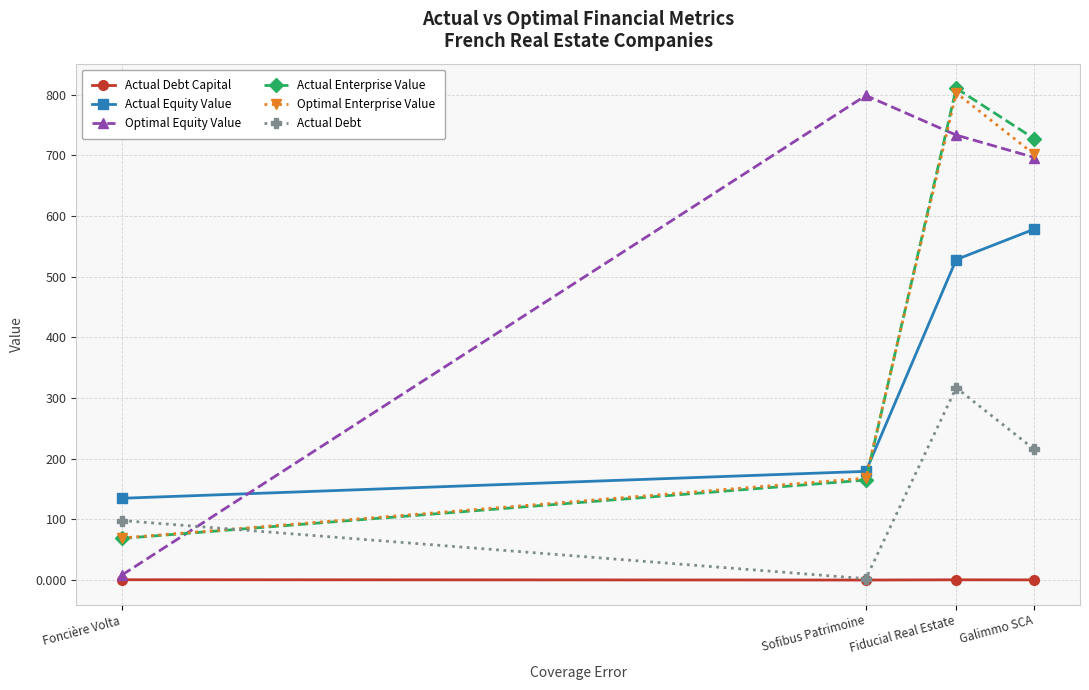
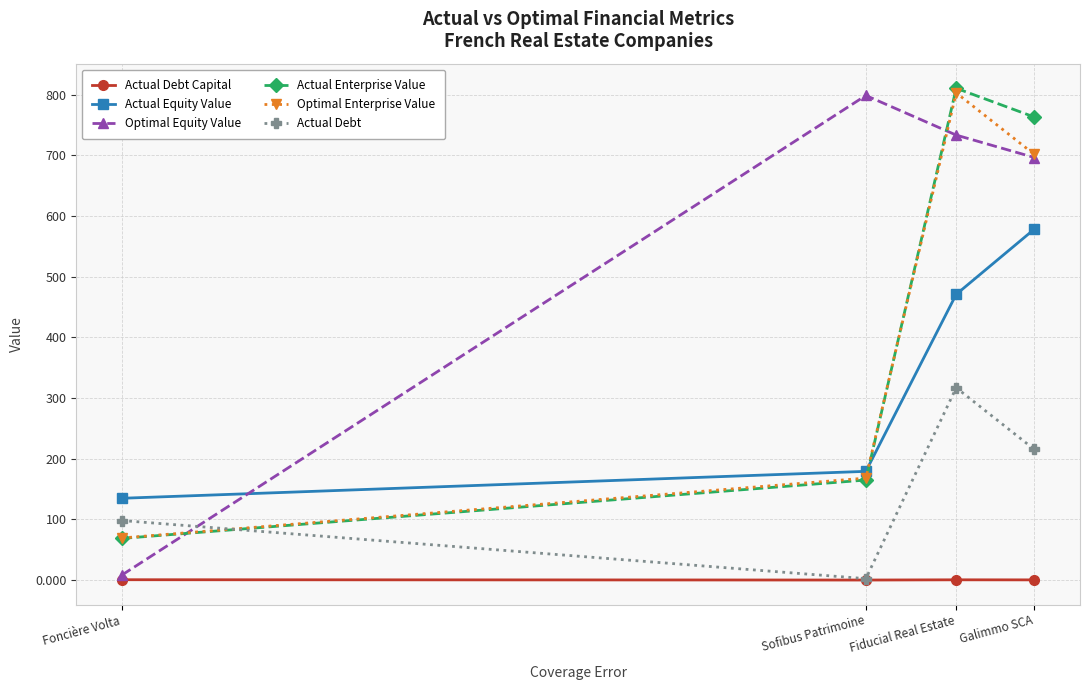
  {
    "Actual Debt Capital": {
      "Foncière Volta": 0,
      "Fiducial Real Estate": 0,
      "Galimmo SCA": 0
    },
    "Actual Equity Value": {
      "Foncière Volta": 130,
      "Sofibus Patrimoine": 180,
-     "Fiducial Real Estate": 530,
+     "Fiducial Real Estate": 470,
      "Galimmo SCA": 580
    },
    "Optimal Equity Value": {
      "Foncière Volta": 10,
      "Sofibus Patrimoine": 800,
      "Fiducial Real Estate": 730,
      "Galimmo SCA": 700
    },
    "Actual Enterprise Value": {
      "Fiducial Real Estate": 810,
-     "Galimmo SCA": 730
+     "Galimmo SCA": 760
    },
    "Optimal Enterprise Value": {
      "Fiducial Real Estate": 800,
      "Galimmo SCA": 700
    },
    "Actual Debt": {
      "Foncière Volta": 100,
      "Fiducial Real Estate": 320,
      "Galimmo SCA": 220
    }
  }
